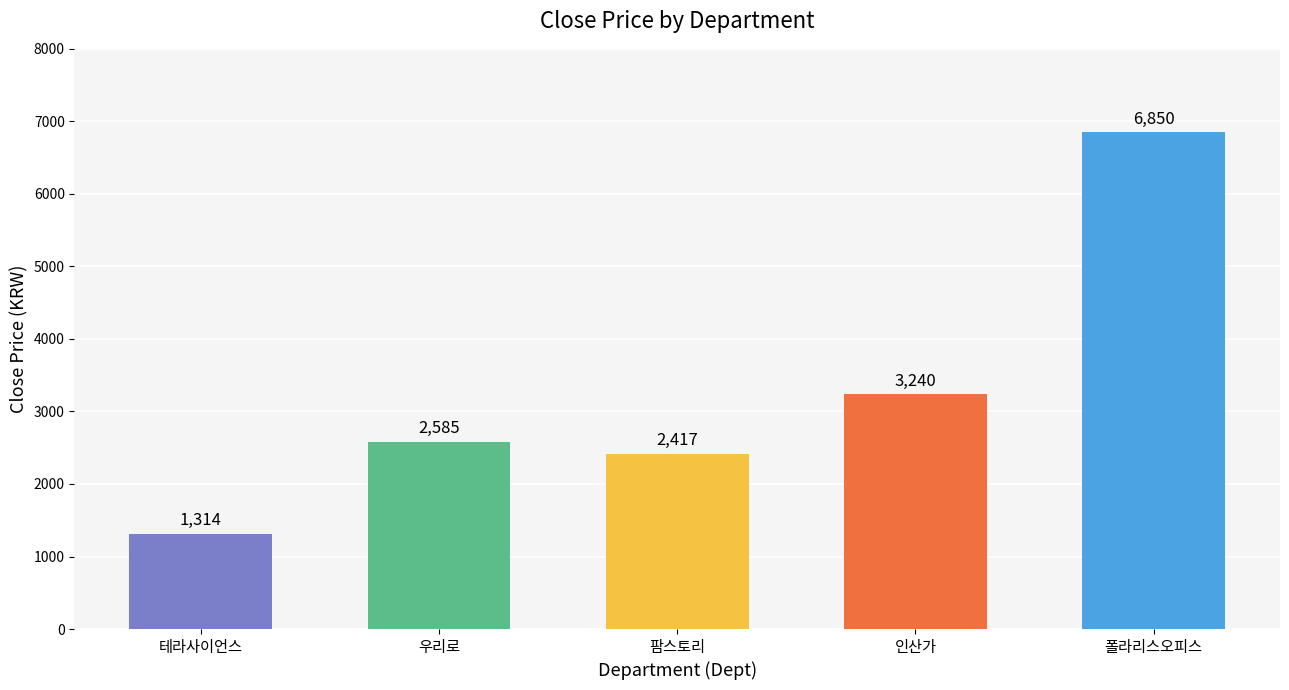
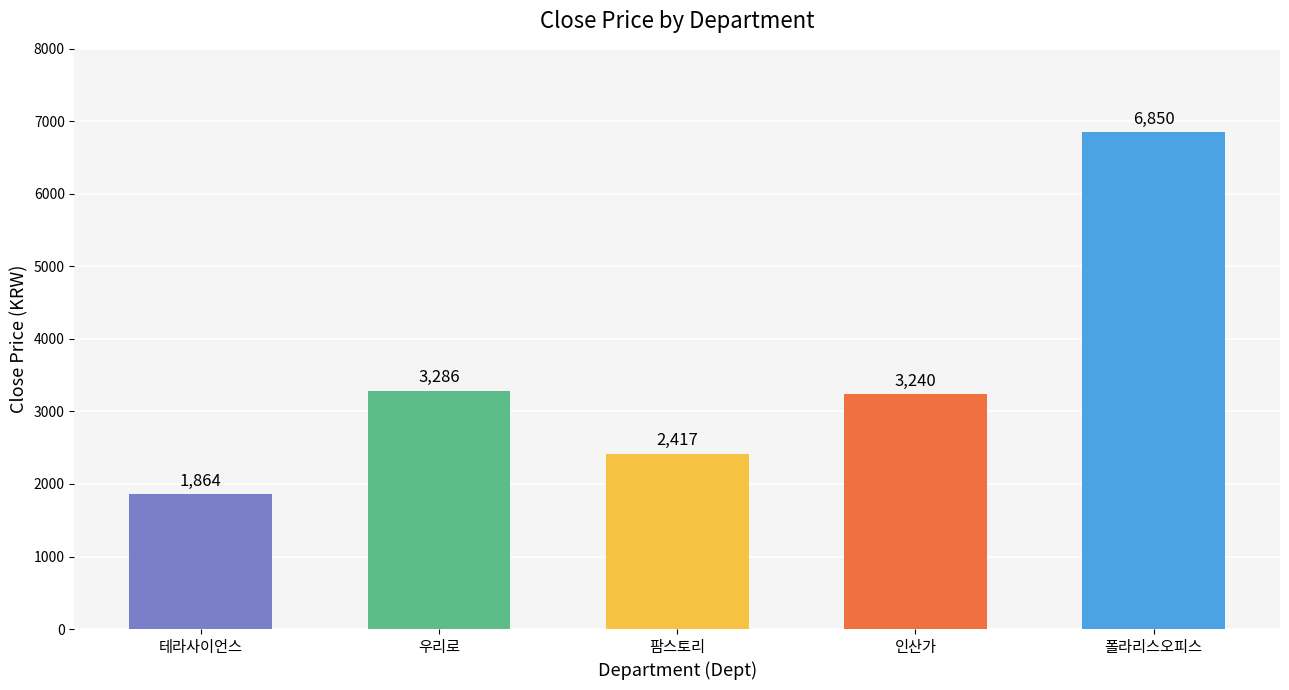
  {
-   "테라사이언스": "1,314",
-   "우리로": "2,585",
+   "테라사이언스": "1,864",
+   "우리로": "3,286",
    "팜스토리": "2,417",
    "인산가": "3,240",
    "폴라리스오피스": "6,850"
  }
